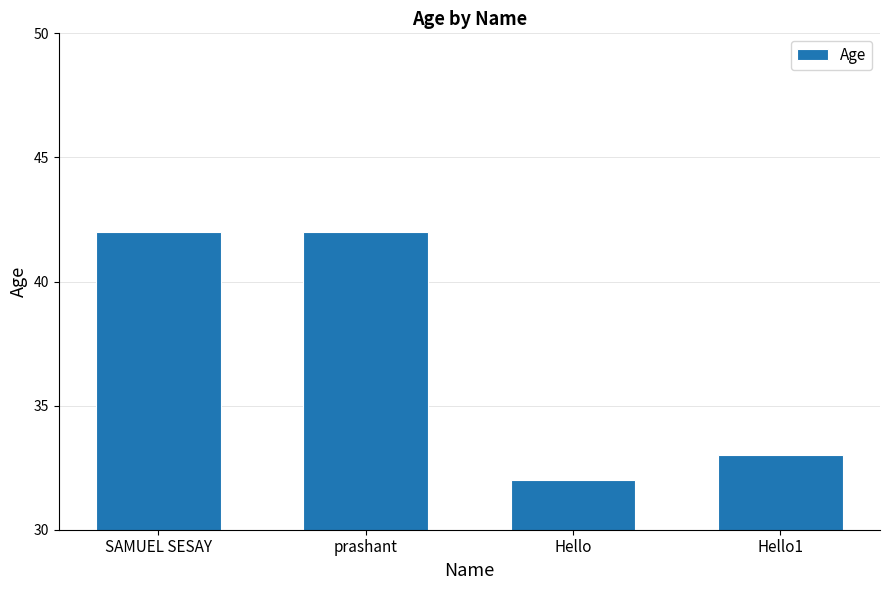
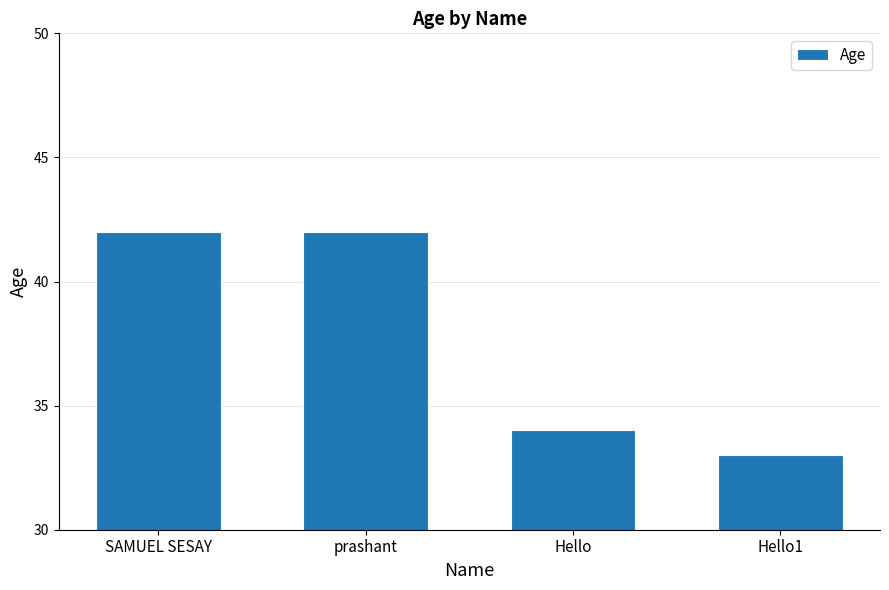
  {
    "SAMUEL SESAY": 42,
    "prashant": 42,
-   "Hello": 32,
+   "Hello": 34,
    "Hello1": 33
  }
